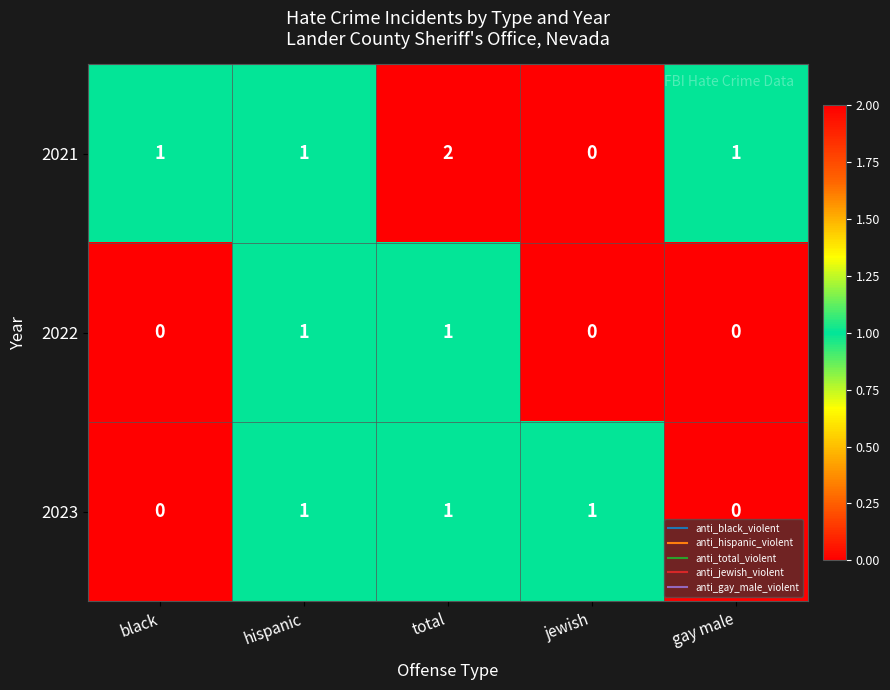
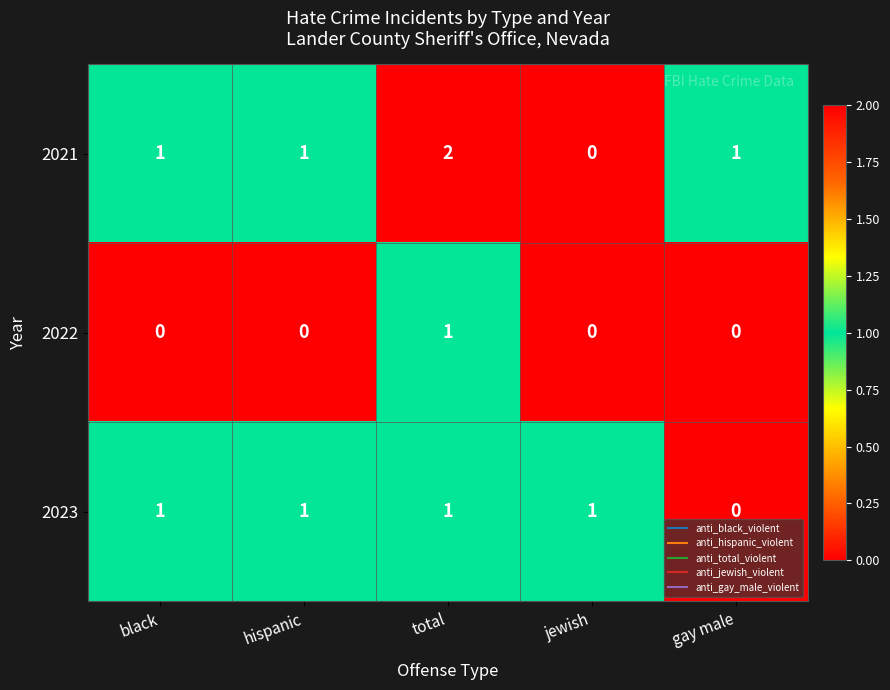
  {
    "2021": {
      "black": 1,
      "hispanic": 1,
      "total": 2,
      "jewish": 0
    },
    "2022": {
      "black": 0,
-     "hispanic": 1,
+     "hispanic": 0,
      "total": 1,
      "jewish": 0,
      "gay male": 0
    },
    "2023": {
-     "black": 0,
+     "black": 1,
      "hispanic": 1,
      "total": 1,
      "jewish": 1
    }
  }
